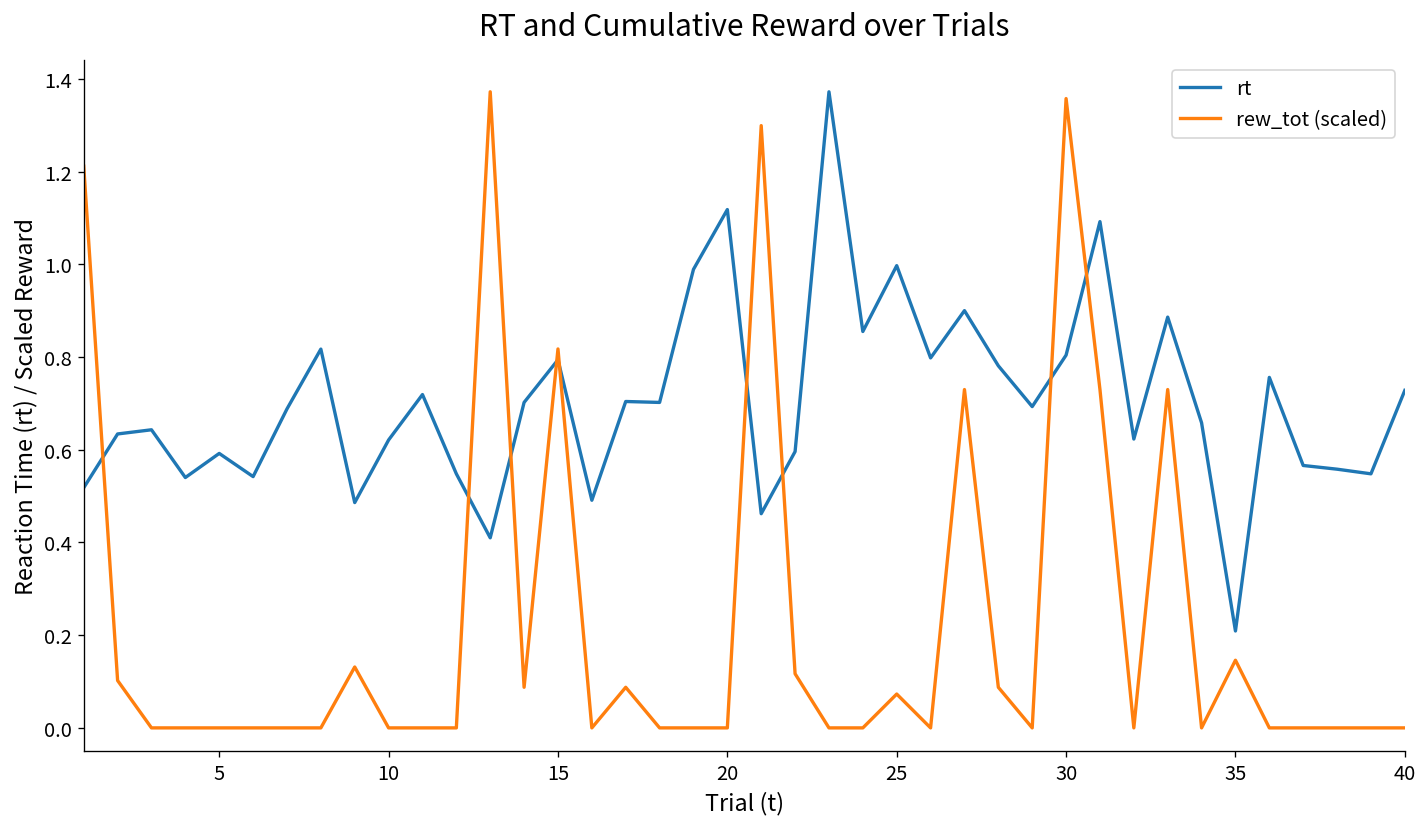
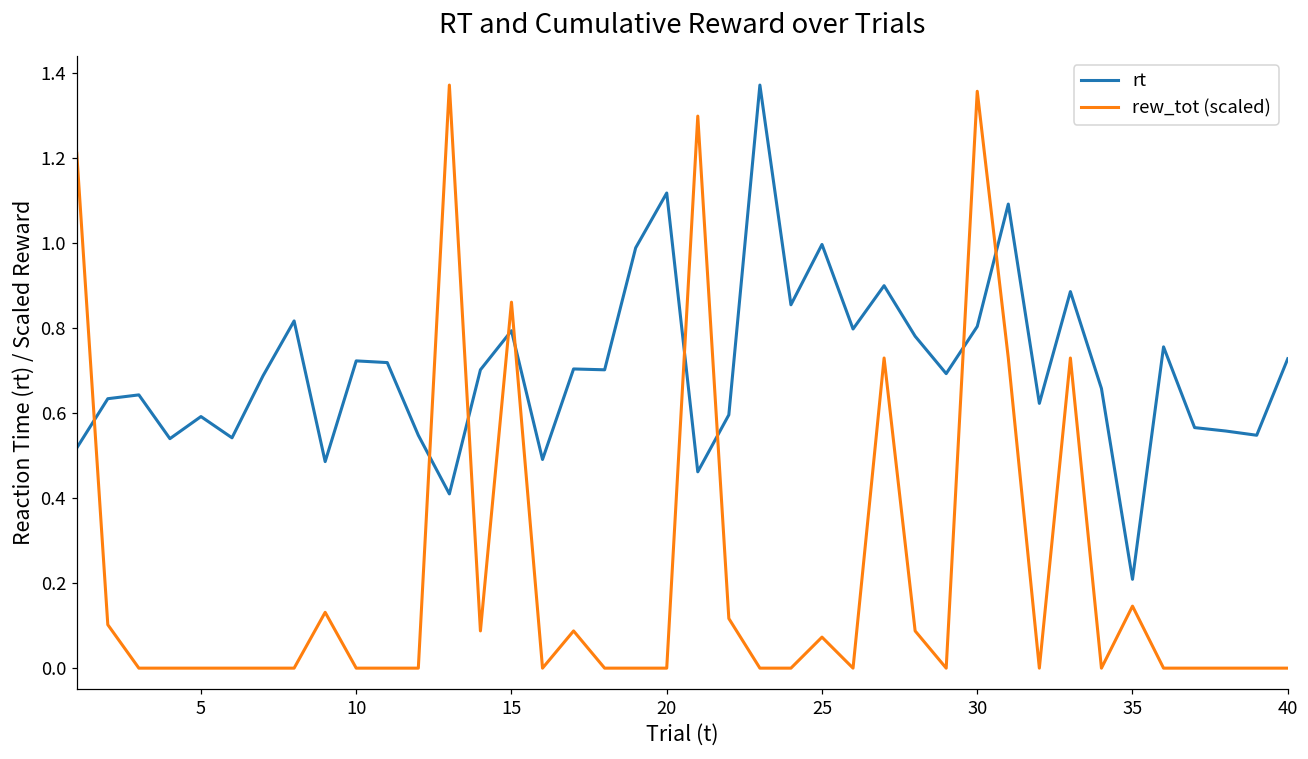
  {
    "rt": {
      "5": 0.59,
-     "10": 0.62,
+     "10": 0.72,
      "15": 0.79,
      "20": 1.12,
      "25": 1.00,
      "30": 0.80,
      "35": 0.21,
      "40": 0.73
    },
    "rew_tot (scaled)": {
      "5": 0.00,
      "10": 0.00,
-     "15": 0.82,
+     "15": 0.86,
      "20": 0.00,
      "25": 0.07,
      "30": 1.36,
      "35": 0.15,
      "40": 0.00
    }
  }
